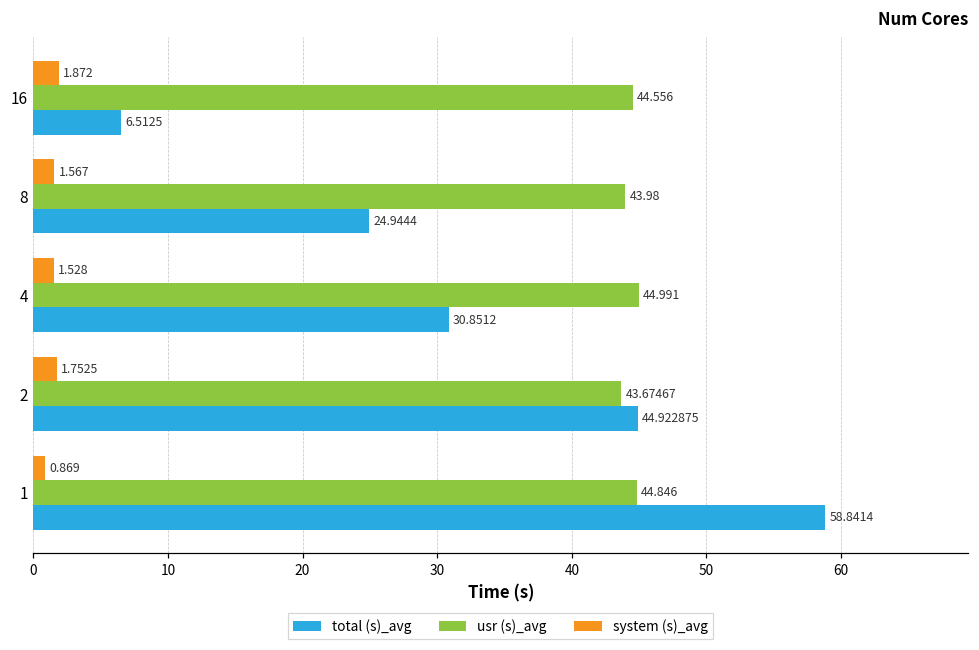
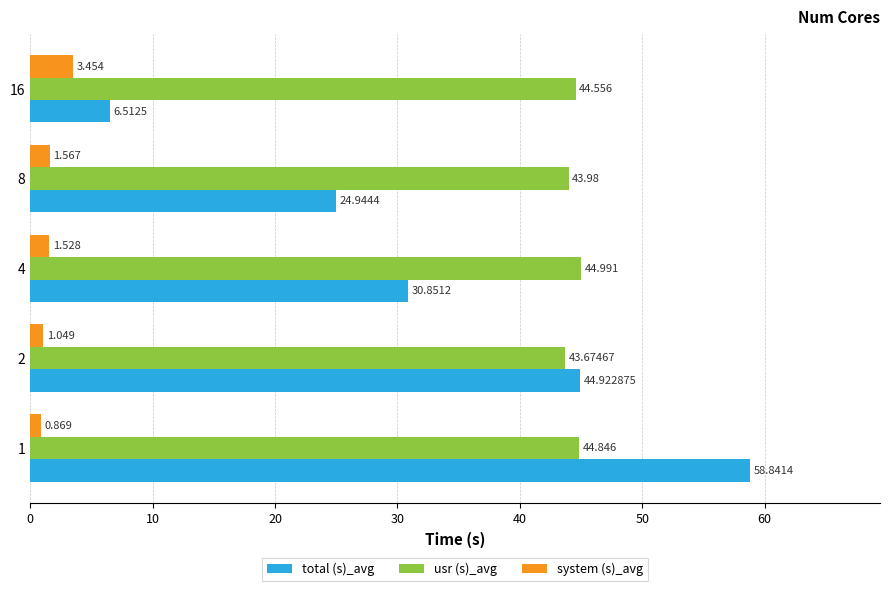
  {
    "total (s)_avg": {
      "16": 6.5125,
      "8": 24.9444,
      "4": 30.8512,
      "2": 44.922875,
      "1": 58.8414
    },
    "usr (s)_avg": {
      "16": 44.556,
      "8": 43.98,
      "4": 44.991,
      "2": 43.67467,
      "1": 44.846
    },
    "system (s)_avg": {
-     "16": 1.872,
+     "16": 3.454,
      "8": 1.567,
      "4": 1.528,
-     "2": 1.7525,
+     "2": 1.049,
      "1": 0.869
    }
  }
